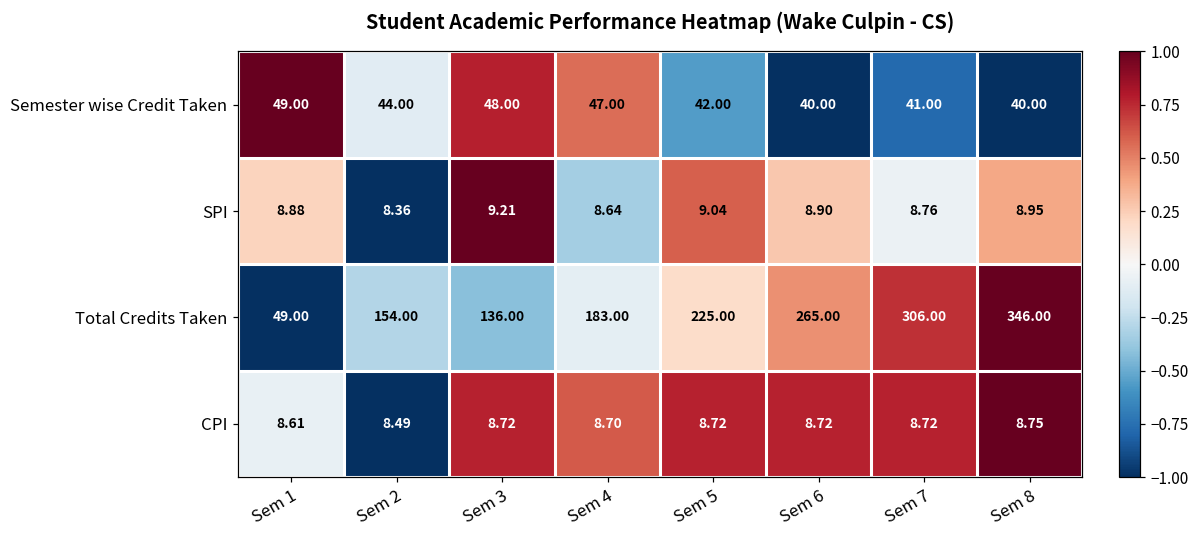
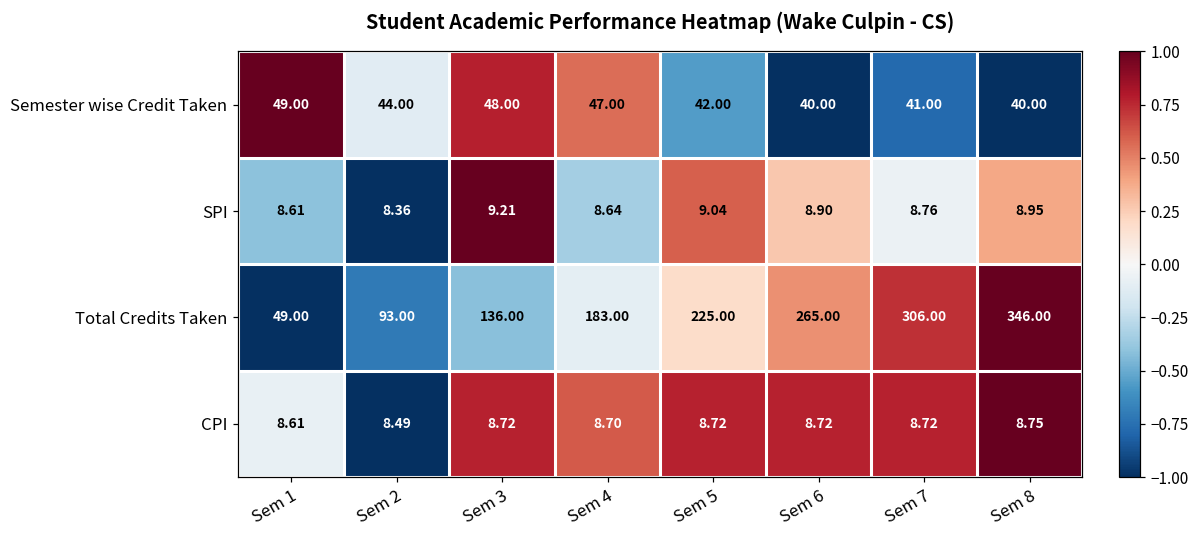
  {
    "Semester wise Credit Taken": {
      "Sem 1": 49.00,
      "Sem 2": 44.00,
      "Sem 3": 48.00,
      "Sem 4": 47.00,
      "Sem 5": 42.00,
      "Sem 6": 40.00,
      "Sem 7": 41.00,
      "Sem 8": 40.00
    },
    "SPI": {
-     "Sem 1": 8.88,
+     "Sem 1": 8.61,
      "Sem 2": 8.36,
      "Sem 3": 9.21,
      "Sem 4": 8.64,
      "Sem 5": 9.04,
      "Sem 6": 8.90,
      "Sem 7": 8.76,
      "Sem 8": 8.95
    },
    "Total Credits Taken": {
      "Sem 1": 49.00,
-     "Sem 2": 154.00,
+     "Sem 2": 93.00,
      "Sem 3": 136.00,
      "Sem 4": 183.00,
      "Sem 5": 225.00,
      "Sem 6": 265.00,
      "Sem 7": 306.00,
      "Sem 8": 346.00
    },
    "CPI": {
      "Sem 1": 8.61,
      "Sem 2": 8.49,
      "Sem 3": 8.72,
      "Sem 4": 8.70,
      "Sem 5": 8.72,
      "Sem 6": 8.72,
      "Sem 7": 8.72,
      "Sem 8": 8.75
    }
  }
